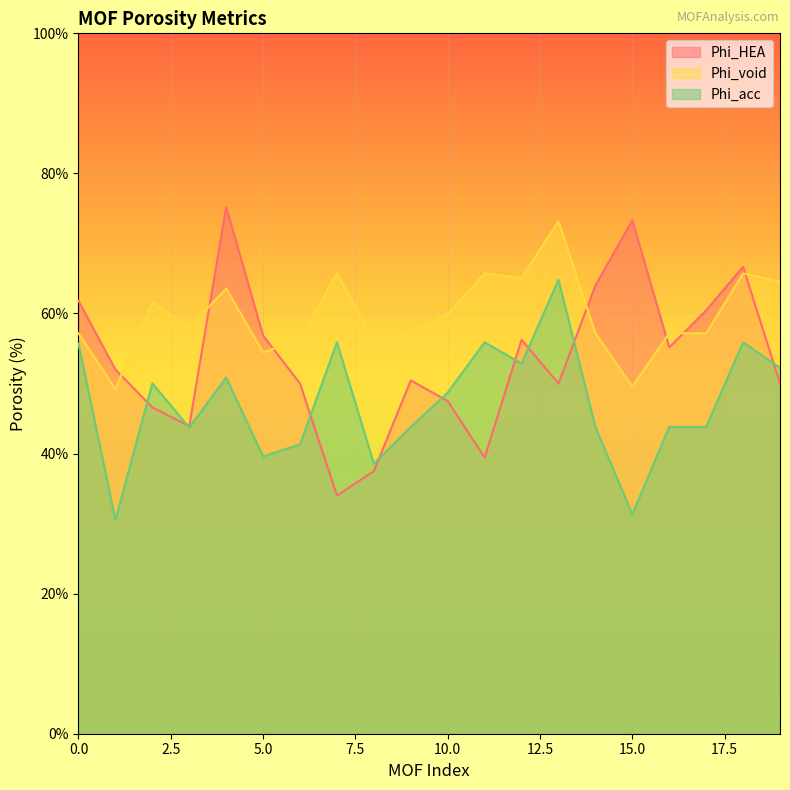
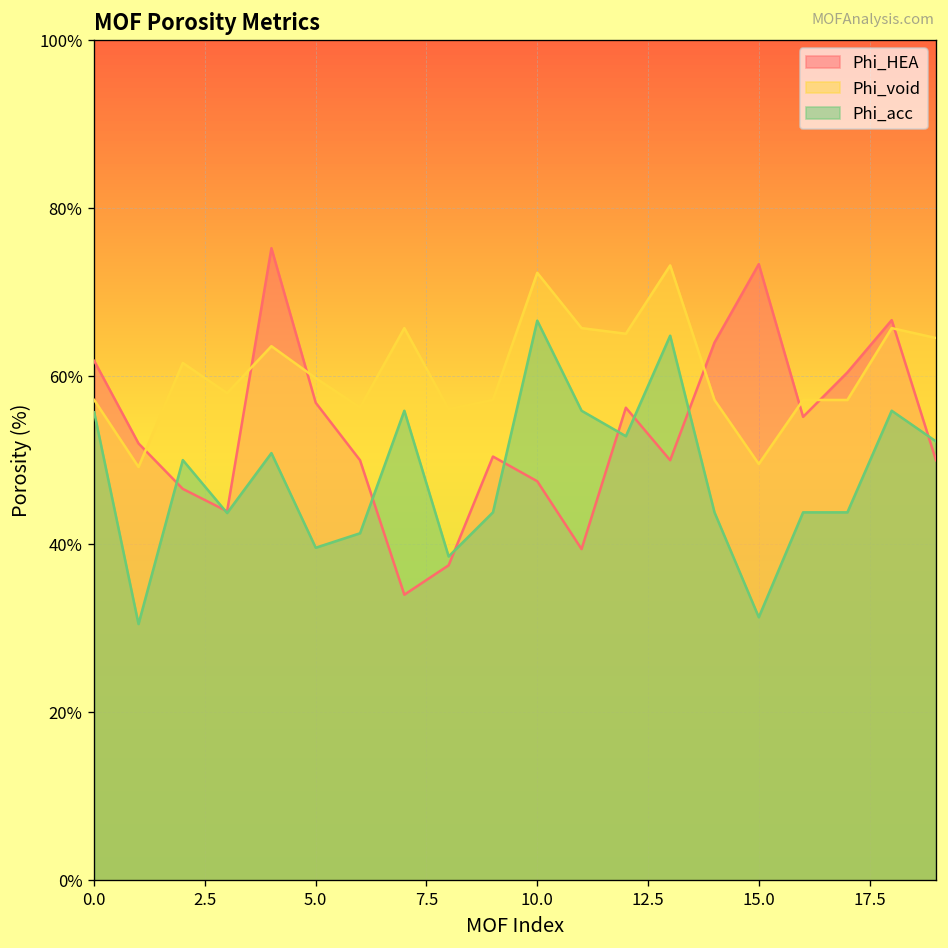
  {
    "Phi_HEA": {
      "0.0": "62%",
      "5.0": "57%",
      "10.0": "48%",
      "15.0": "73%"
    },
    "Phi_void": {
      "0.0": "57%",
-     "5.0": "54%",
-     "10.0": "60%",
+     "5.0": "60%",
+     "10.0": "72%",
      "15.0": "50%"
    },
    "Phi_acc": {
      "0.0": "56%",
      "5.0": "40%",
-     "10.0": "49%",
+     "10.0": "67%",
      "15.0": "31%"
    }
  }
